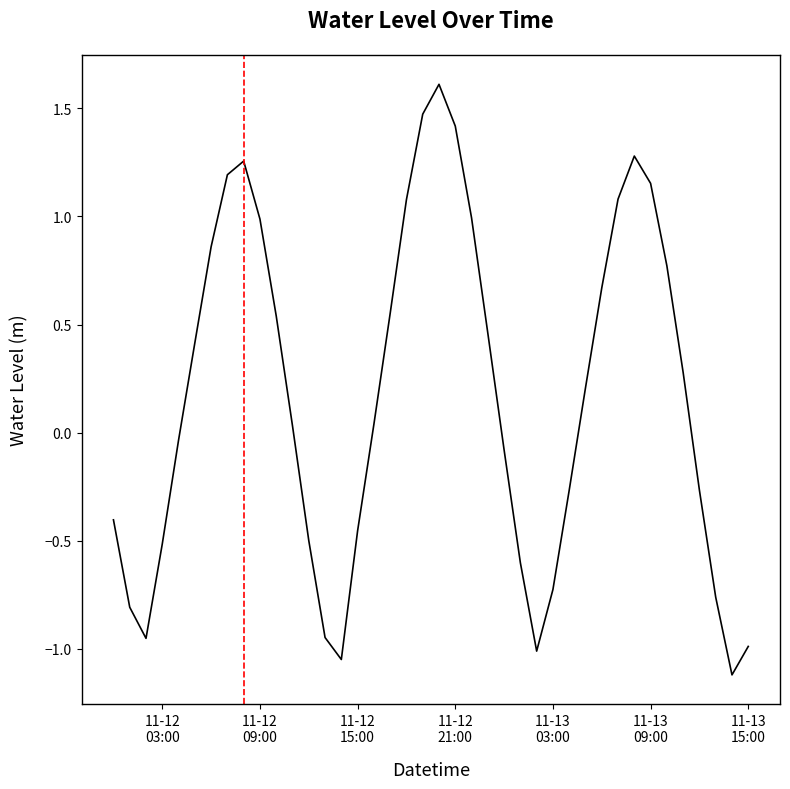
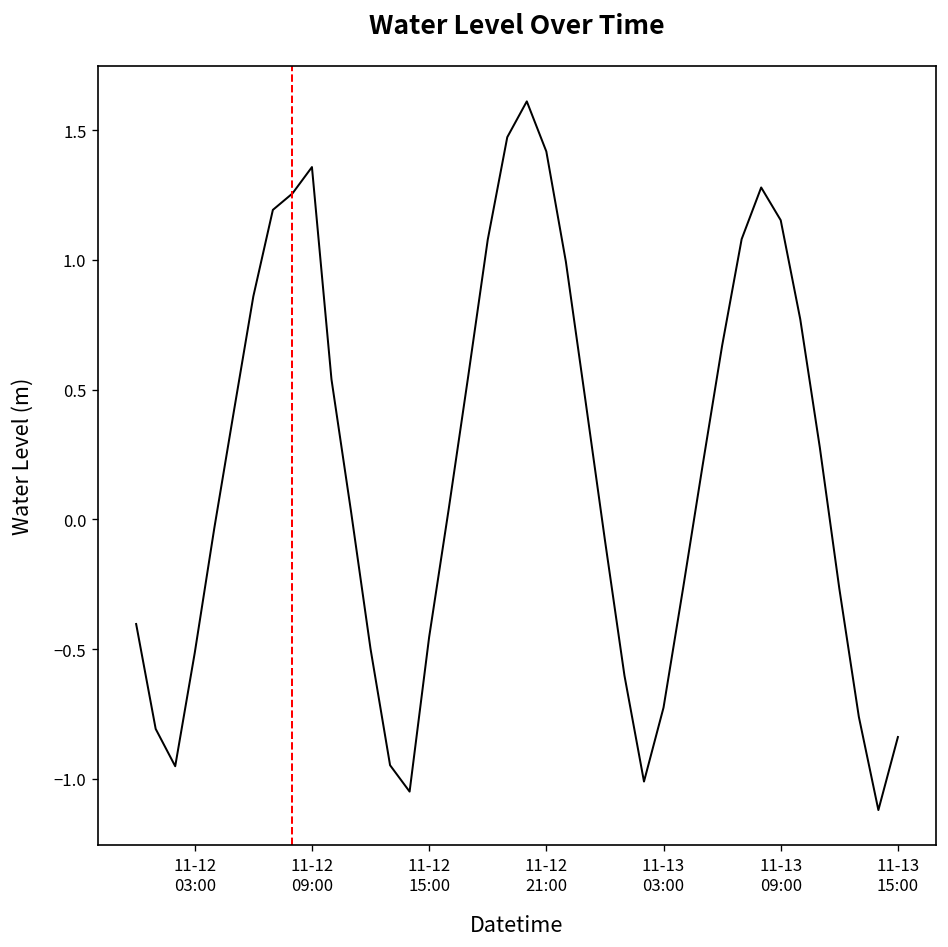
  {
    "11-12 03:00": -0.51,
-   "11-12 09:00": 0.99,
+   "11-12 09:00": 1.36,
    "11-12 15:00": -0.45,
    "11-12 21:00": 1.42,
    "11-13 03:00": -0.73,
    "11-13 09:00": 1.15,
-   "11-13 15:00": -0.99
+   "11-13 15:00": -0.84
  }
